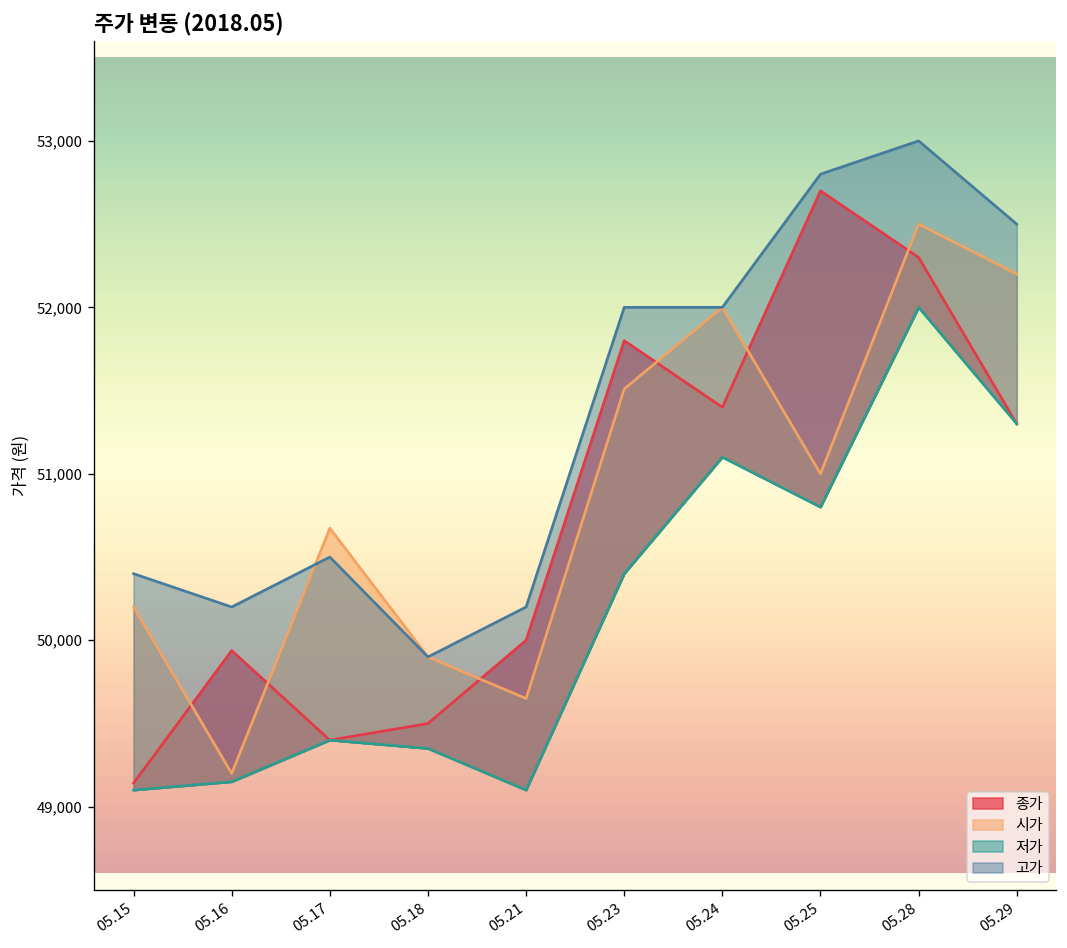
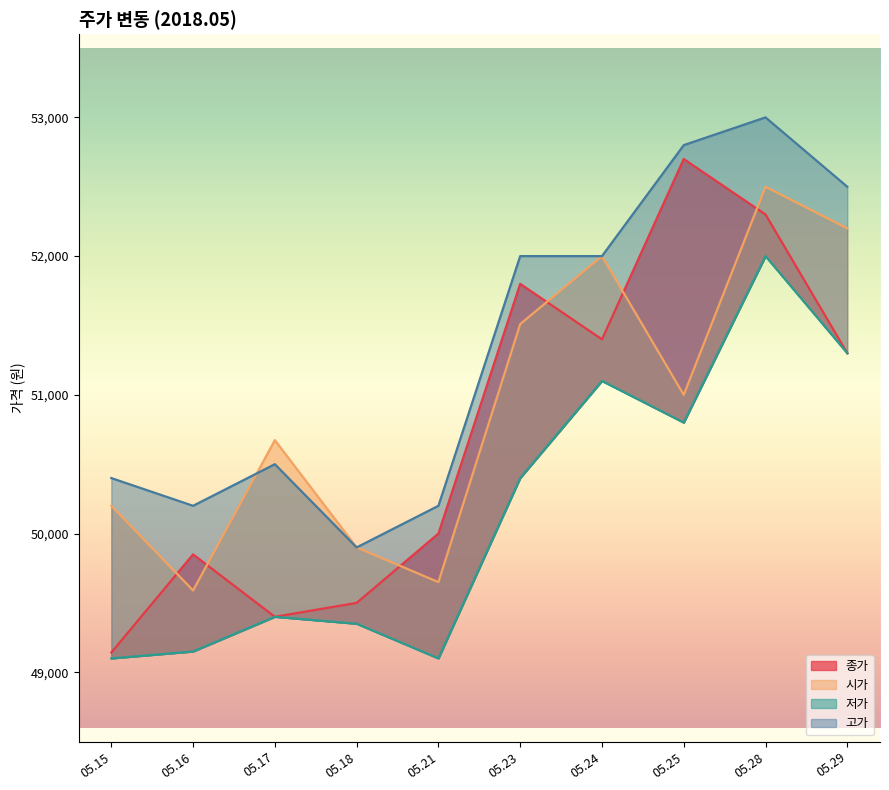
  {
    "종가": {
      "05.15": "49,140",
-     "05.16": "49,940",
+     "05.16": "49,850",
      "05.18": "49,500",
      "05.21": "50,000",
      "05.23": "51,800",
      "05.24": "51,400",
      "05.25": "52,700",
      "05.28": "52,300"
    },
    "시가": {
      "05.15": "50,200",
-     "05.16": "49,200",
+     "05.16": "49,590",
      "05.17": "50,670",
      "05.21": "49,650",
      "05.23": "51,510",
      "05.25": "51,000",
      "05.28": "52,500",
      "05.29": "52,200"
    }
  }
